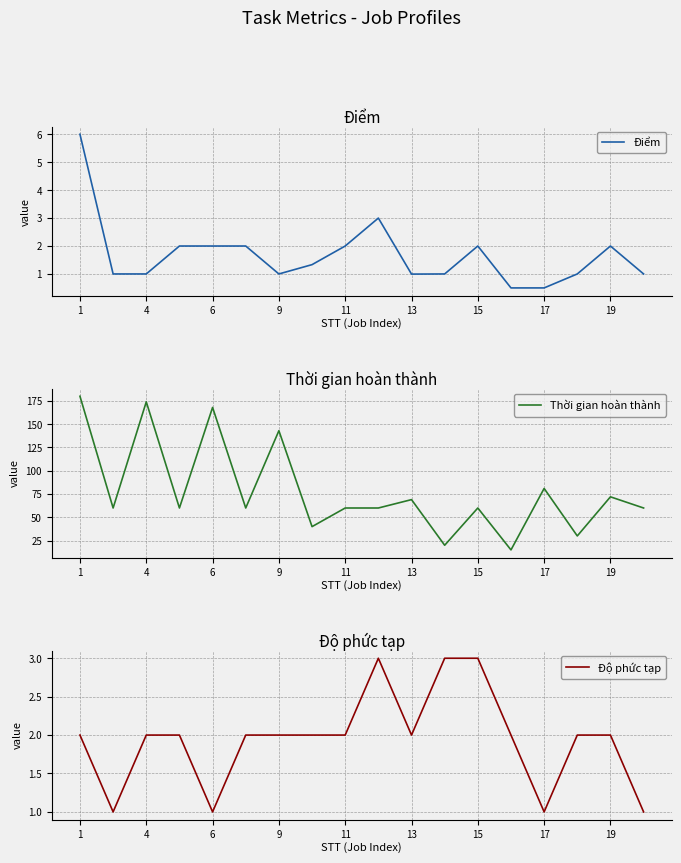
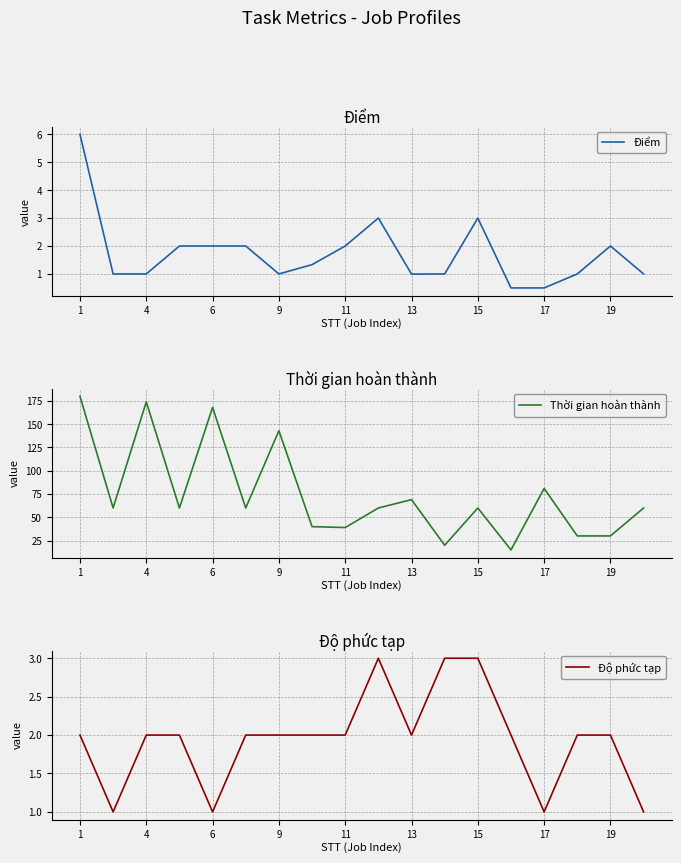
  {
    "Điểm": {
      "1": 6,
      "4": 1,
      "6": 2,
      "9": 1,
      "11": 2,
      "13": 1,
-     "15": 2,
+     "15": 3,
      "17": 0.5,
      "19": 2
    },
    "Thời gian hoàn thành": {
      "1": 180,
      "4": 170,
      "6": 170,
      "9": 140,
-     "11": 60,
+     "11": 40,
      "13": 70,
      "15": 60,
      "17": 80,
-     "19": 70
+     "19": 30
    },
    "Độ phức tạp": {
      "1": 2.0,
      "4": 2.0,
      "6": 1.0,
      "9": 2.0,
      "11": 2.0,
      "13": 2.0,
      "15": 3.0,
      "17": 1.0,
      "19": 2.0
    }
  }
